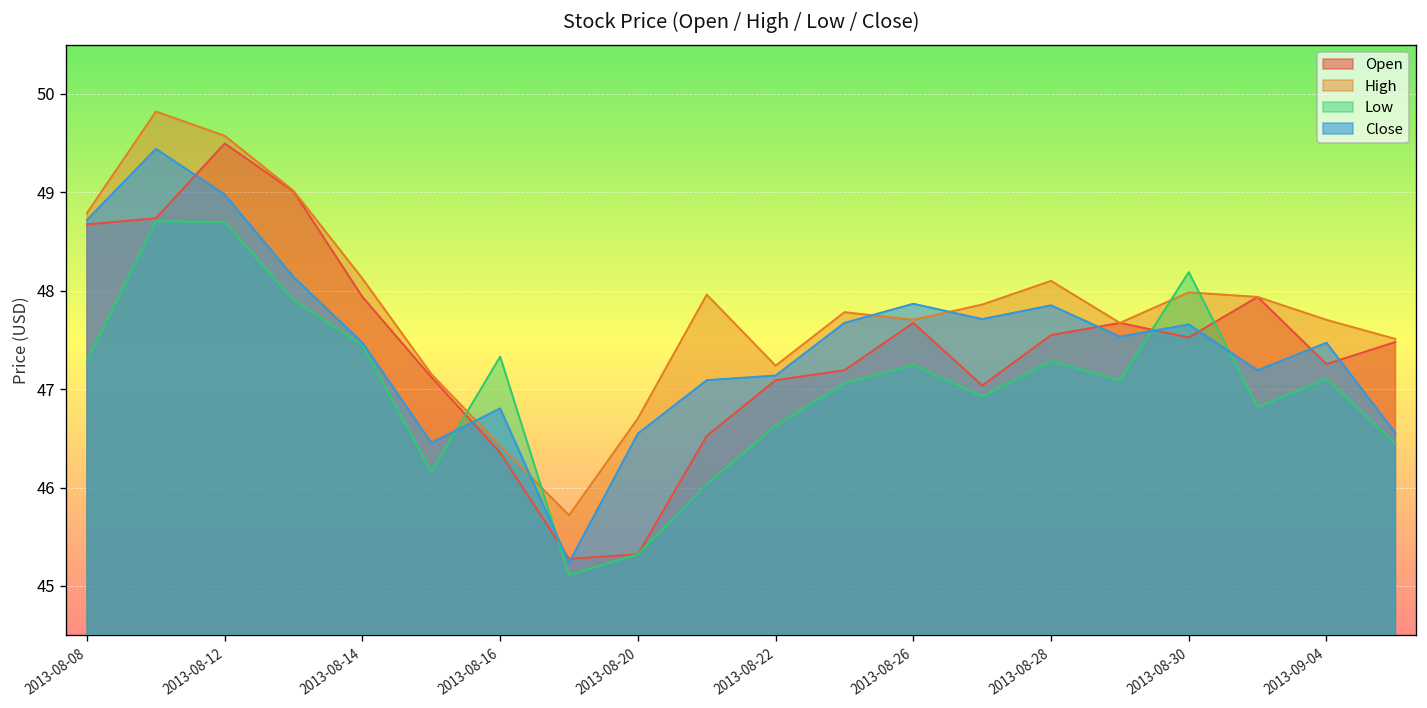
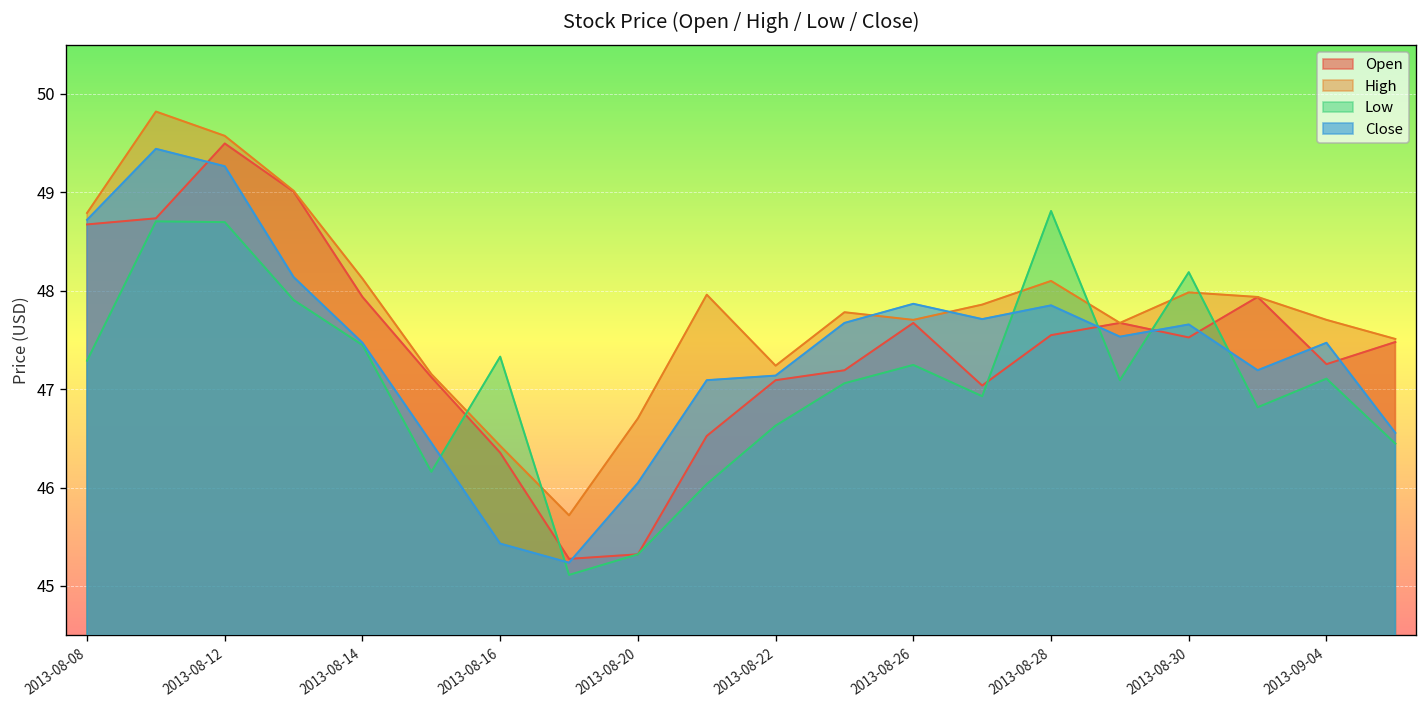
  {
    "Low": {
      "2013-08-08": 47.3,
      "2013-08-12": 48.7,
      "2013-08-16": 47.3,
      "2013-08-22": 46.6,
      "2013-08-26": 47.2,
-     "2013-08-28": 47.3,
+     "2013-08-28": 48.8,
      "2013-08-30": 48.2,
      "2013-09-04": 47.1
    },
    "Close": {
      "2013-08-08": 48.7,
-     "2013-08-12": 49.0,
-     "2013-08-16": 46.8,
-     "2013-08-20": 46.5,
+     "2013-08-12": 49.3,
+     "2013-08-16": 45.4,
+     "2013-08-20": 46.0,
      "2013-08-22": 47.1,
      "2013-08-26": 47.9,
      "2013-08-28": 47.9,
      "2013-08-30": 47.7,
      "2013-09-04": 47.5
    }
  }
